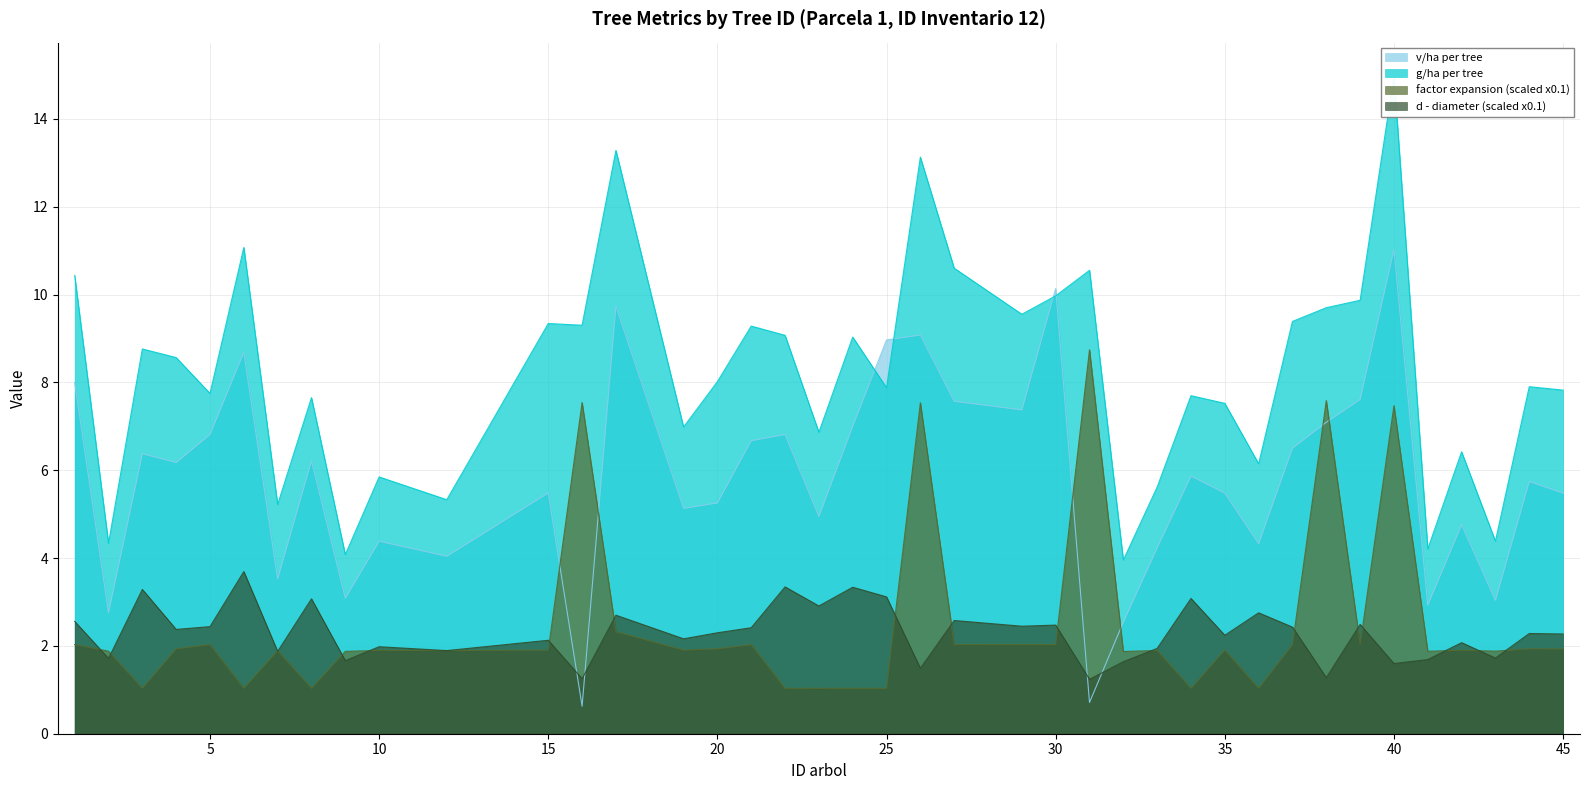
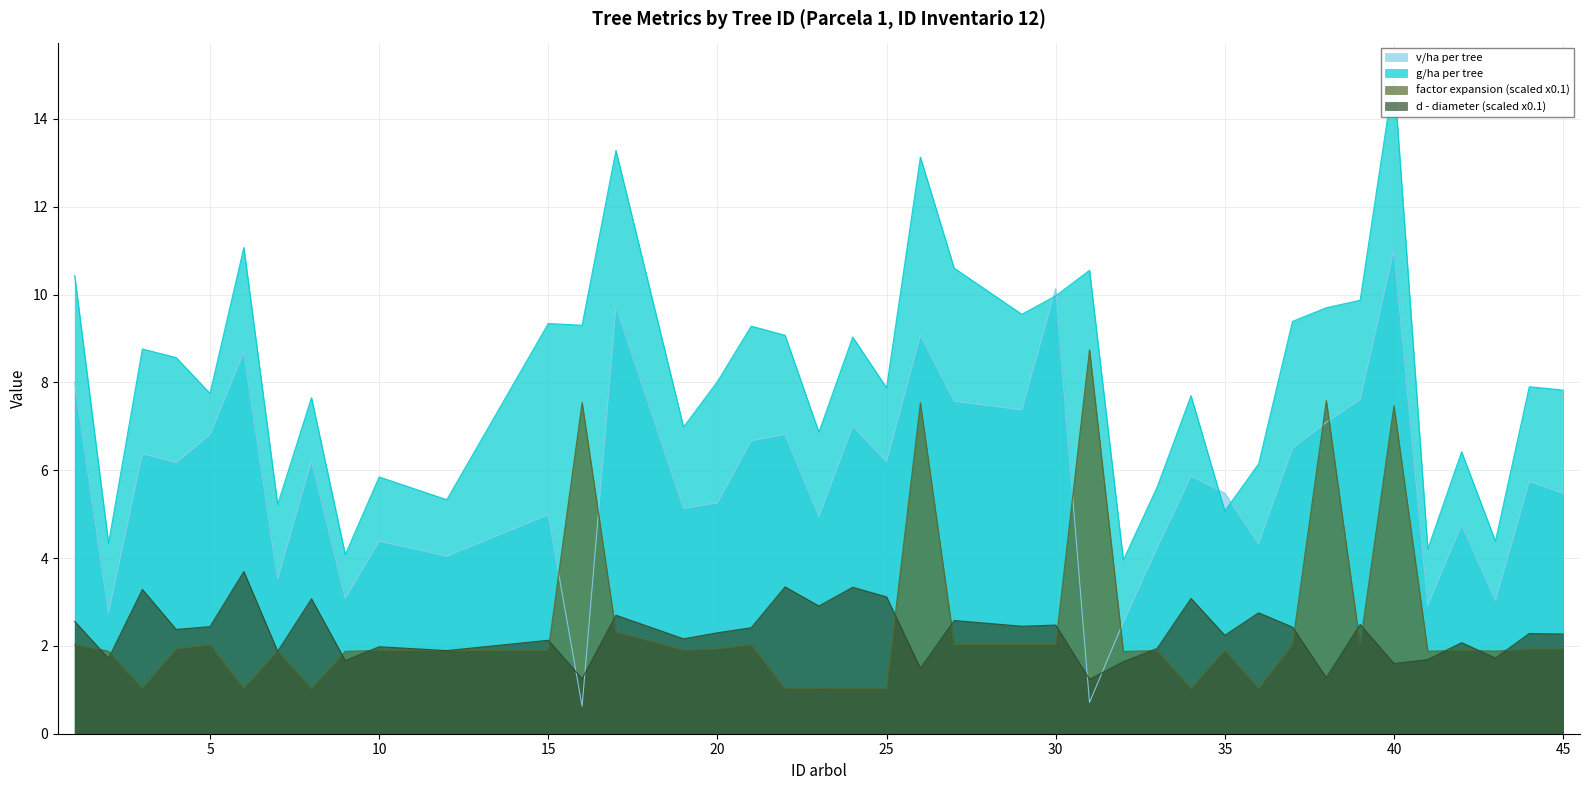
  {
    "v/ha per tree": {
      "5": 6.8,
      "10": 4.4,
-     "15": 5.5,
+     "15": 5.0,
      "20": 5.3,
-     "25": 9.0,
+     "25": 6.2,
      "30": 10.1,
      "35": 5.5,
      "40": 11.0,
      "45": 5.5
    },
    "g/ha per tree": {
      "5": 7.7,
      "10": 5.8,
      "15": 9.3,
      "20": 8.0,
      "25": 7.9,
      "30": 10.0,
-     "35": 7.5,
+     "35": 5.1,
      "45": 7.8
    }
  }
